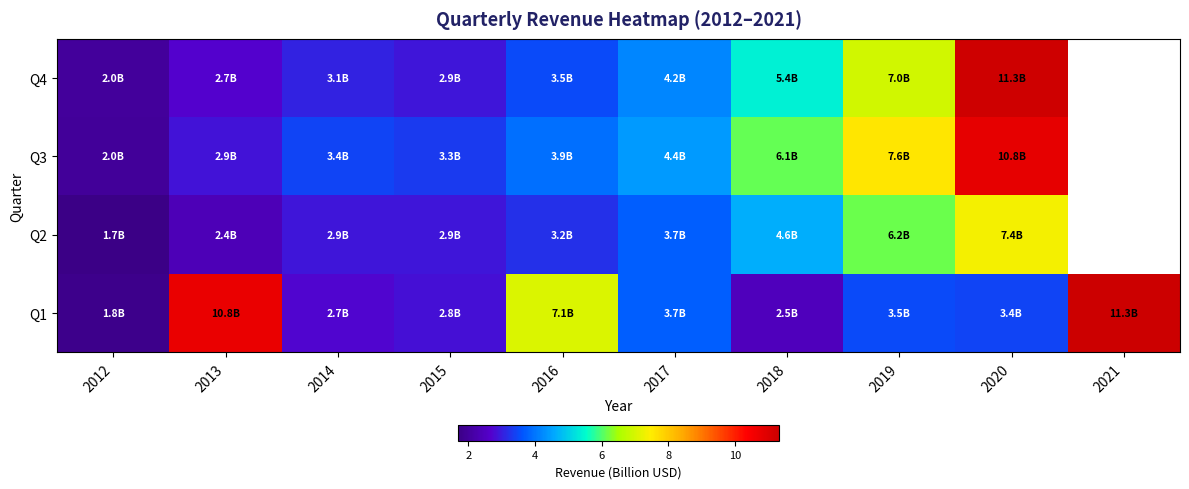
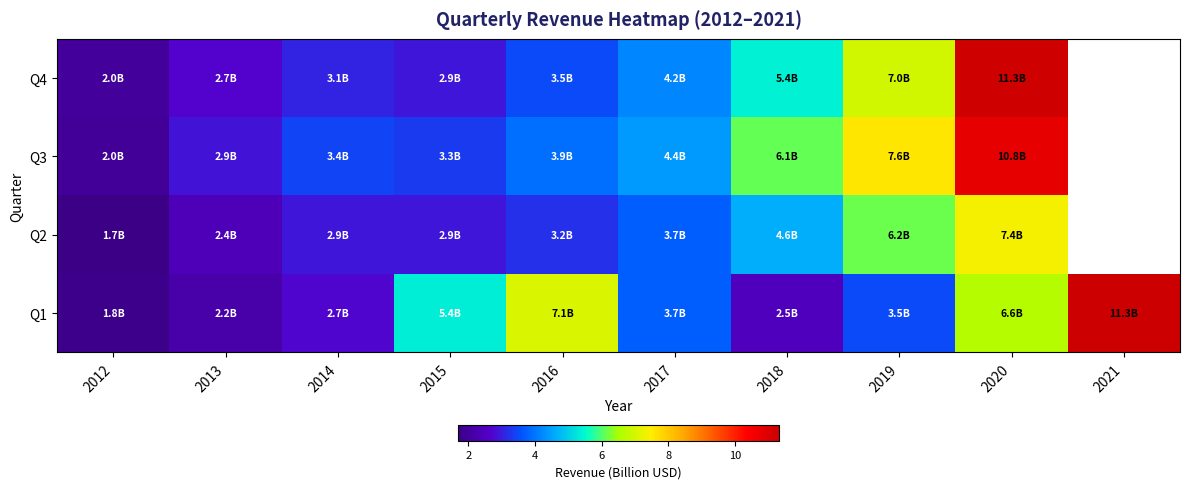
  {
    "Q4": {
      "2012": "2.0B",
      "2013": "2.7B",
      "2014": "3.1B",
      "2015": "2.9B",
      "2016": "3.5B",
      "2017": "4.2B",
      "2018": "5.4B",
      "2019": "7.0B",
      "2020": "11.3B"
    },
    "Q3": {
      "2012": "2.0B",
      "2013": "2.9B",
      "2014": "3.4B",
      "2015": "3.3B",
      "2016": "3.9B",
      "2017": "4.4B",
      "2018": "6.1B",
      "2019": "7.6B",
      "2020": "10.8B"
    },
    "Q2": {
      "2012": "1.7B",
      "2013": "2.4B",
      "2014": "2.9B",
      "2015": "2.9B",
      "2016": "3.2B",
      "2017": "3.7B",
      "2018": "4.6B",
      "2019": "6.2B",
      "2020": "7.4B"
    },
    "Q1": {
      "2012": "1.8B",
-     "2013": "10.8B",
+     "2013": "2.2B",
      "2014": "2.7B",
-     "2015": "2.8B",
+     "2015": "5.4B",
      "2016": "7.1B",
      "2017": "3.7B",
      "2018": "2.5B",
      "2019": "3.5B",
-     "2020": "3.4B",
+     "2020": "6.6B",
      "2021": "11.3B"
    }
  }
